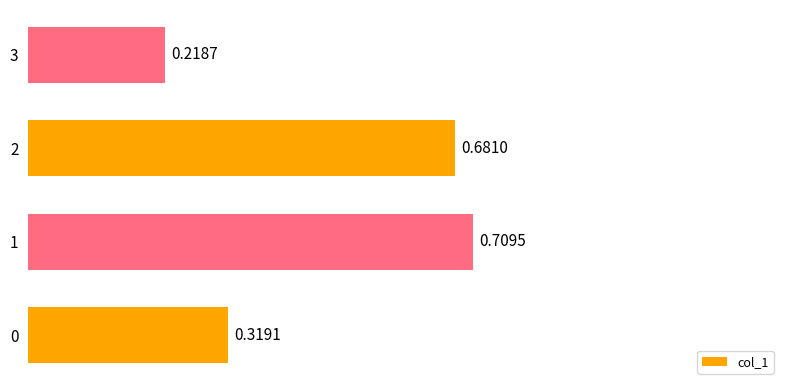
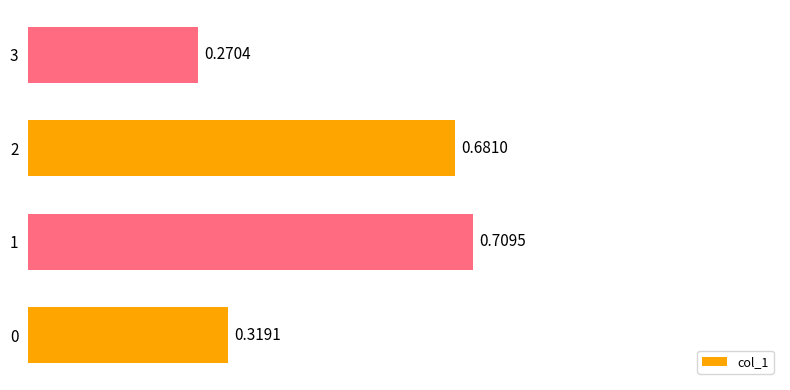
  {
-   "3": 0.2187,
+   "3": 0.2704,
    "2": 0.6810,
    "1": 0.7095,
    "0": 0.3191
  }
